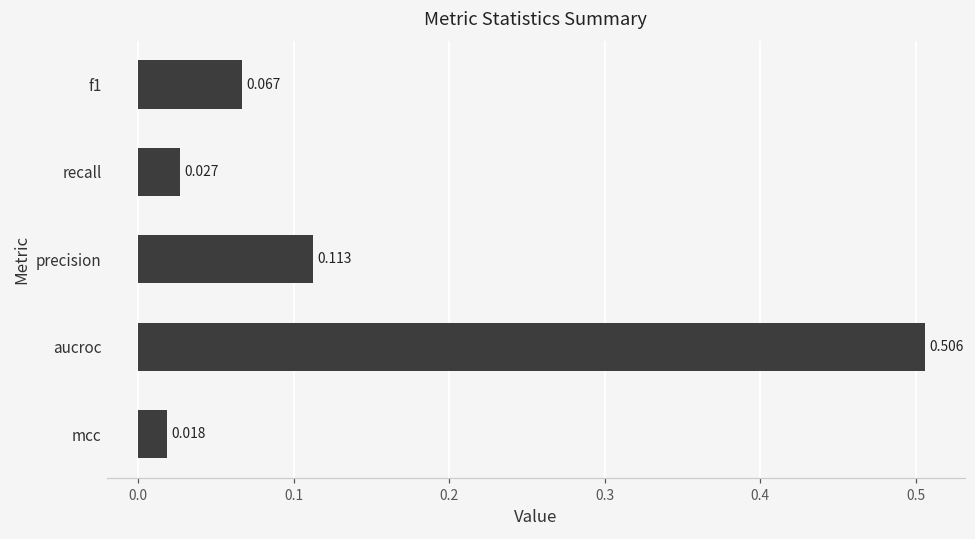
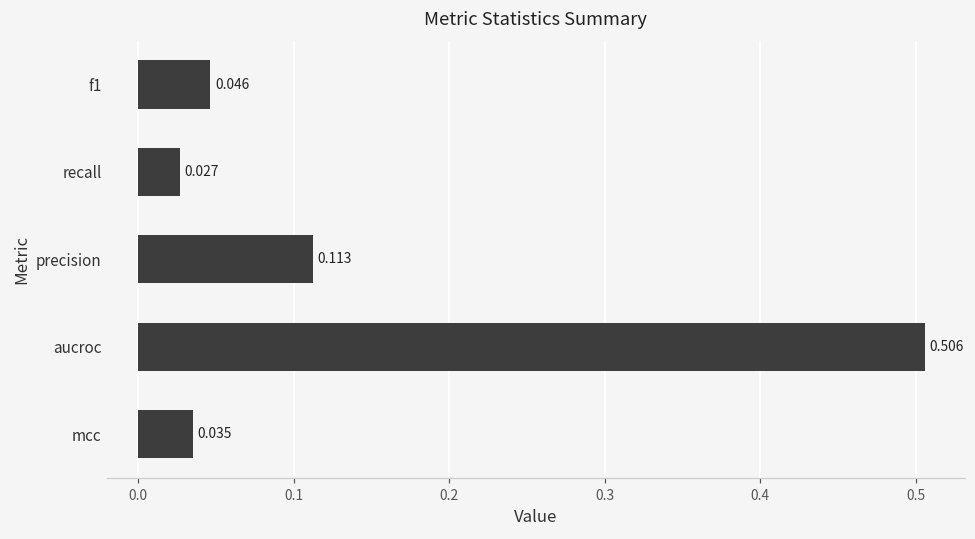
  {
-   "f1": 0.067,
+   "f1": 0.046,
    "recall": 0.027,
    "precision": 0.113,
    "aucroc": 0.506,
-   "mcc": 0.018
+   "mcc": 0.035
  }
